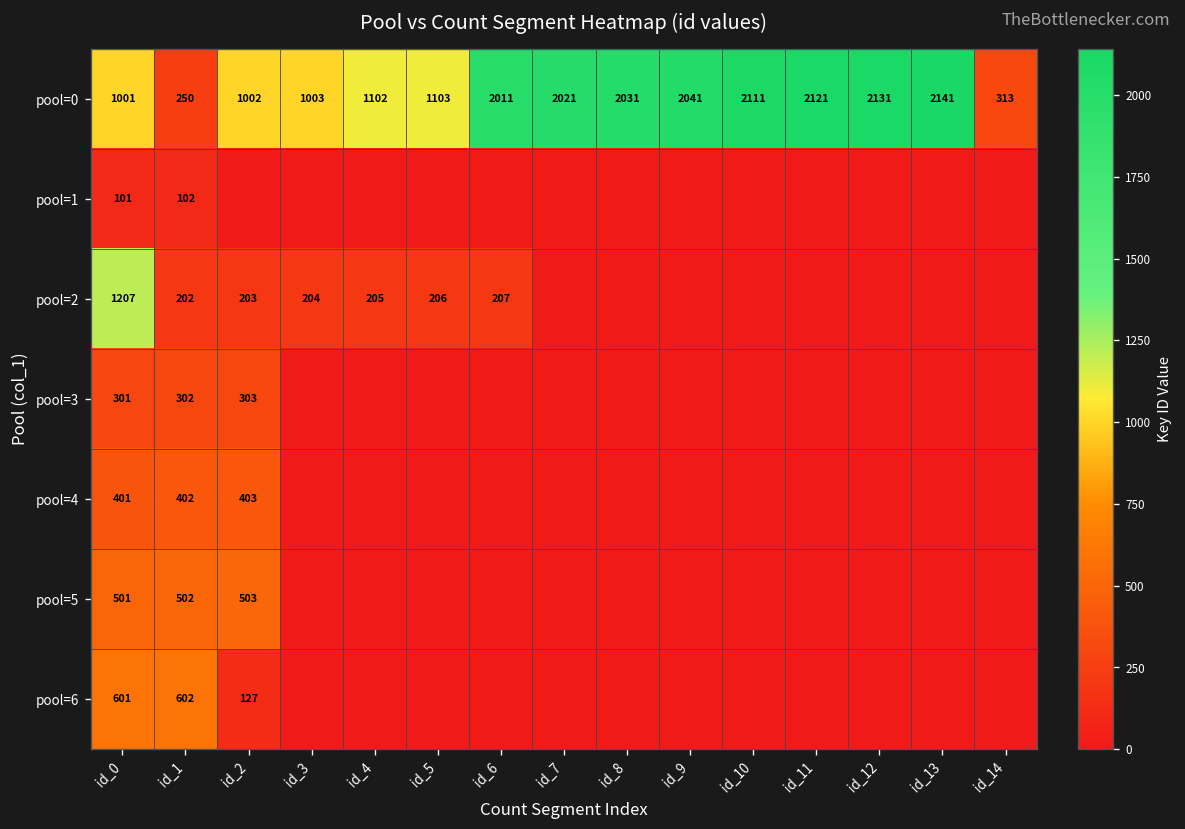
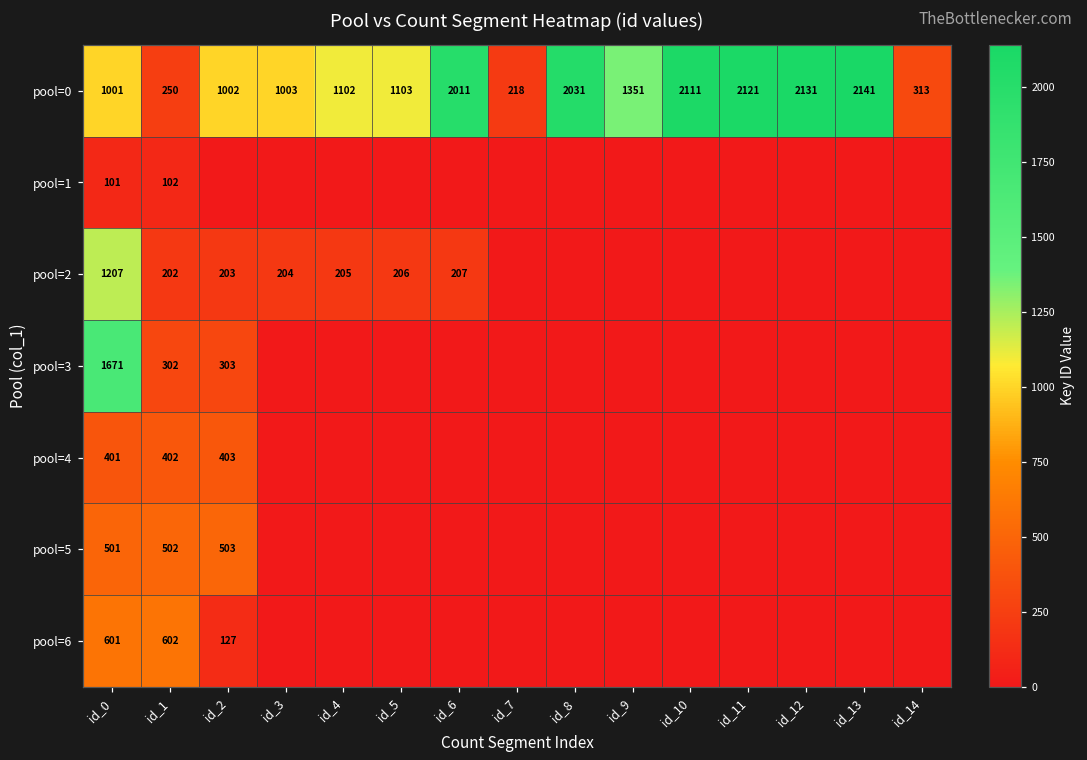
  {
    "pool=0": {
      "id_0": 1001,
      "id_1": 250,
      "id_2": 1002,
      "id_3": 1003,
      "id_4": 1102,
      "id_5": 1103,
      "id_6": 2011,
-     "id_7": 2021,
+     "id_7": 218,
      "id_8": 2031,
-     "id_9": 2041,
+     "id_9": 1351,
      "id_10": 2111,
      "id_11": 2121,
      "id_12": 2131,
      "id_13": 2141,
      "id_14": 313
    },
    "pool=1": {
      "id_0": 101,
      "id_1": 102
    },
    "pool=2": {
      "id_0": 1207,
      "id_1": 202,
      "id_2": 203,
      "id_3": 204,
      "id_4": 205,
      "id_5": 206,
      "id_6": 207
    },
    "pool=3": {
-     "id_0": 301,
+     "id_0": 1671,
      "id_1": 302,
      "id_2": 303
    },
    "pool=4": {
      "id_0": 401,
      "id_1": 402,
      "id_2": 403
    },
    "pool=5": {
      "id_0": 501,
      "id_1": 502,
      "id_2": 503
    },
    "pool=6": {
      "id_0": 601,
      "id_1": 602,
      "id_2": 127
    }
  }
